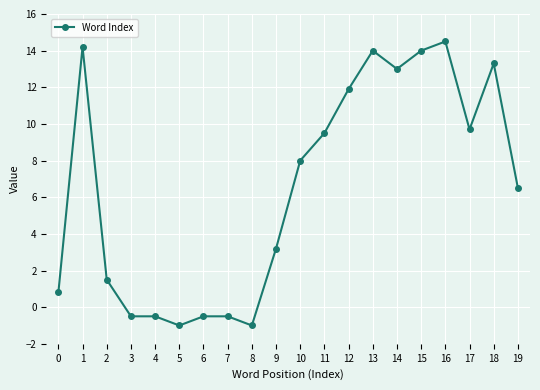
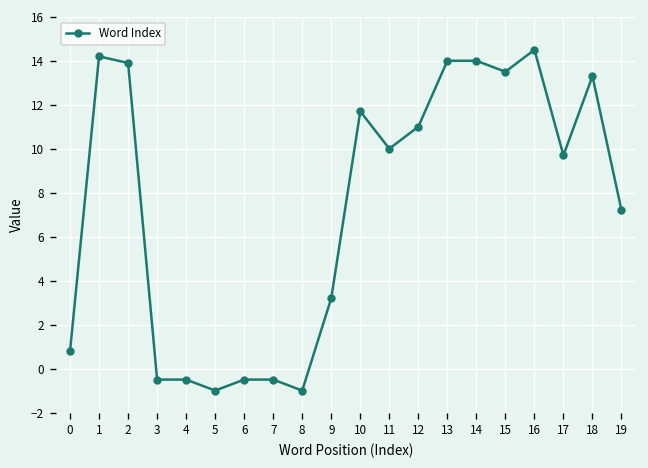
  {
    "0": 0.8,
    "1": 14.2,
-   "2": 1.5,
+   "2": 13.9,
    "3": -0.5,
    "4": -0.5,
    "5": -1.0,
    "6": -0.5,
    "7": -0.5,
    "8": -1.0,
    "9": 3.2,
-   "10": 8.0,
-   "11": 9.5,
-   "12": 11.9,
+   "10": 11.7,
+   "11": 10.0,
+   "12": 11.0,
    "13": 14.0,
-   "14": 13,
-   "15": 14.0,
+   "14": 14,
+   "15": 13.5,
    "16": 14.5,
    "17": 9.7,
    "18": 13.3,
-   "19": 6.5
+   "19": 7.2
  }
